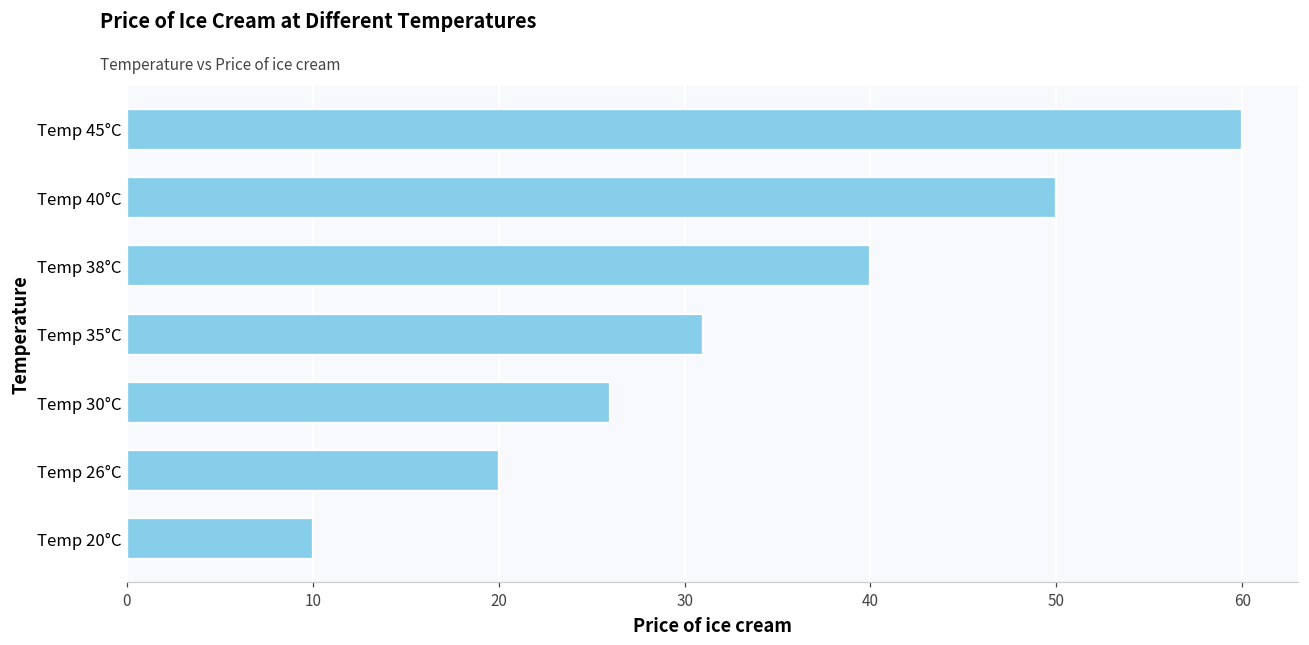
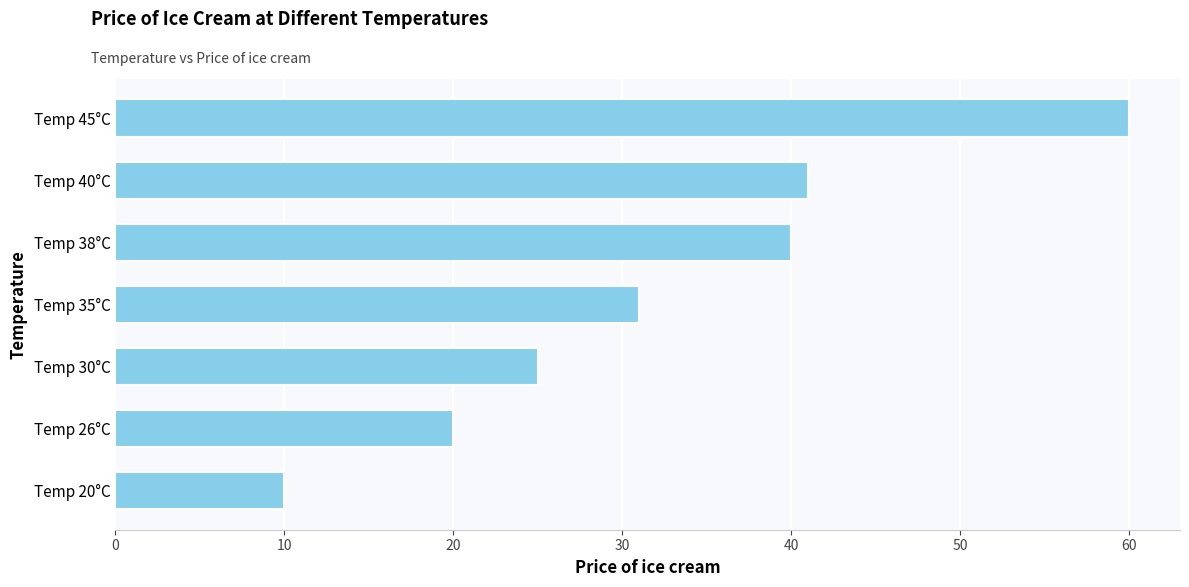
  {
    "Temp 45°C": 60,
-   "Temp 40°C": 50,
+   "Temp 40°C": 41,
    "Temp 38°C": 40,
    "Temp 35°C": 31,
-   "Temp 30°C": 26,
+   "Temp 30°C": 25,
    "Temp 26°C": 20,
    "Temp 20°C": 10
  }
